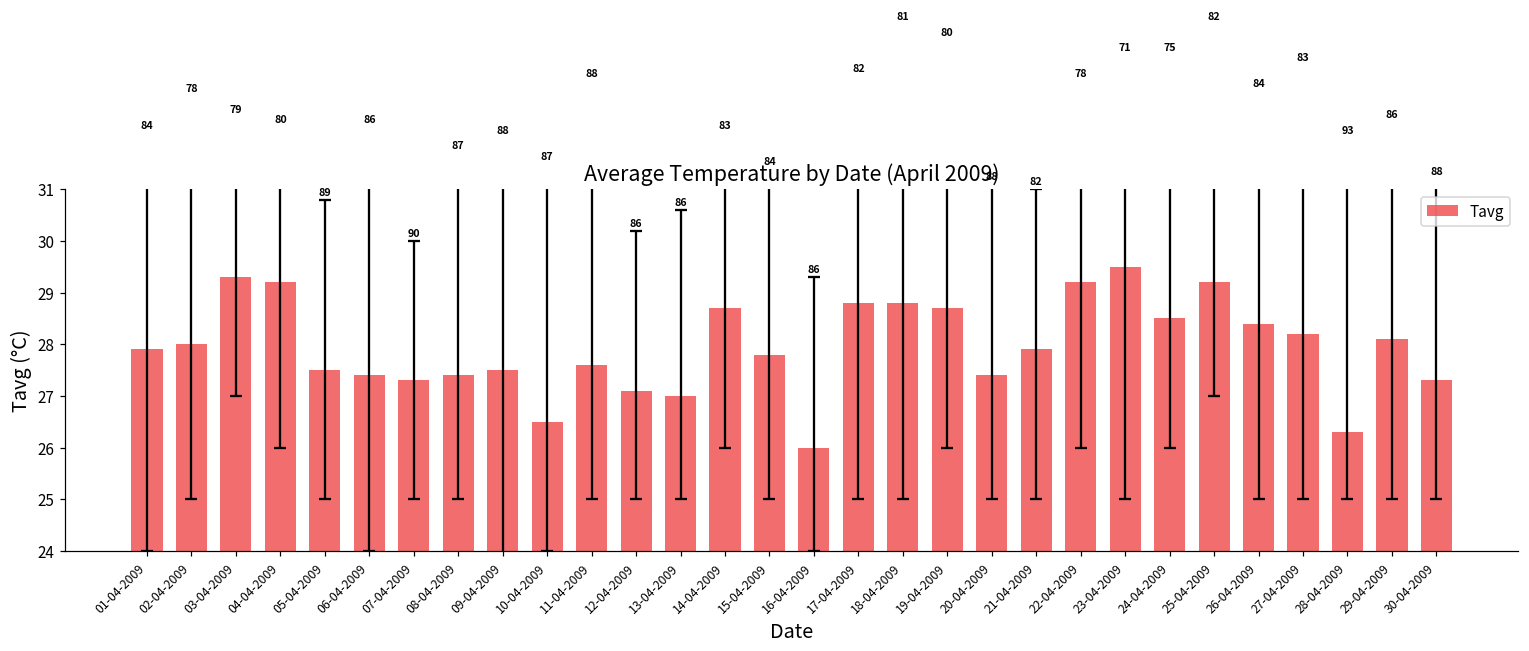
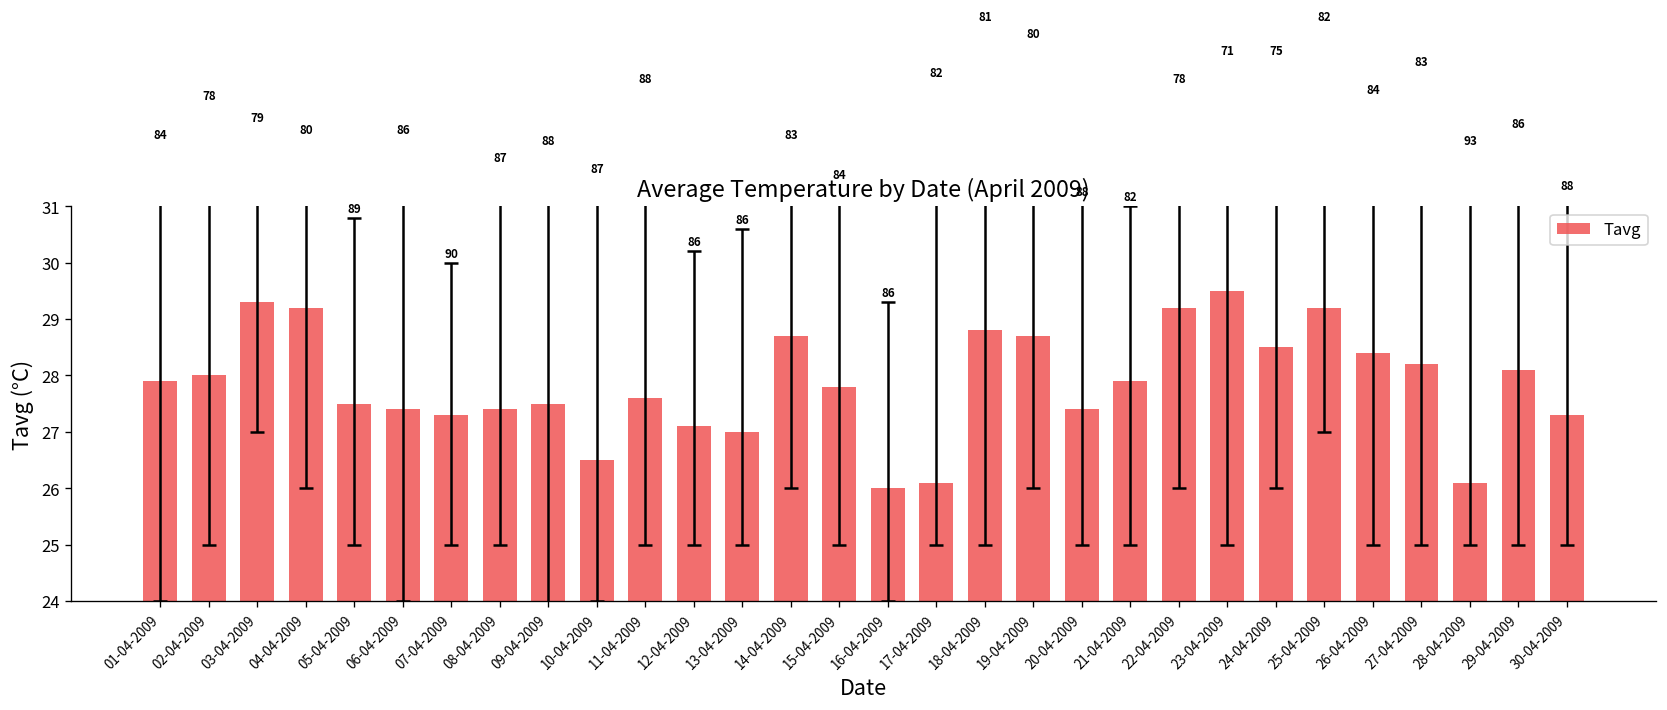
  {
    "Tavg": {
      "01-04-2009": 27.9,
      "02-04-2009": 28.0,
      "03-04-2009": 29.3,
      "04-04-2009": 29.2,
      "05-04-2009": 27.5,
      "06-04-2009": 27.4,
      "07-04-2009": 27.3,
      "08-04-2009": 27.4,
      "09-04-2009": 27.5,
      "10-04-2009": 26.5,
      "11-04-2009": 27.6,
      "12-04-2009": 27.1,
      "13-04-2009": 27.0,
      "14-04-2009": 28.7,
      "15-04-2009": 27.8,
      "16-04-2009": 26.0,
-     "17-04-2009": 28.8,
+     "17-04-2009": 26.1,
      "18-04-2009": 28.8,
      "19-04-2009": 28.7,
      "20-04-2009": 27.4,
      "21-04-2009": 27.9,
      "22-04-2009": 29.2,
      "23-04-2009": 29.5,
      "24-04-2009": 28.5,
      "25-04-2009": 29.2,
      "26-04-2009": 28.4,
      "27-04-2009": 28.2,
-     "28-04-2009": 26.3,
+     "28-04-2009": 26.1,
      "29-04-2009": 28.1,
      "30-04-2009": 27.3
    }
  }
